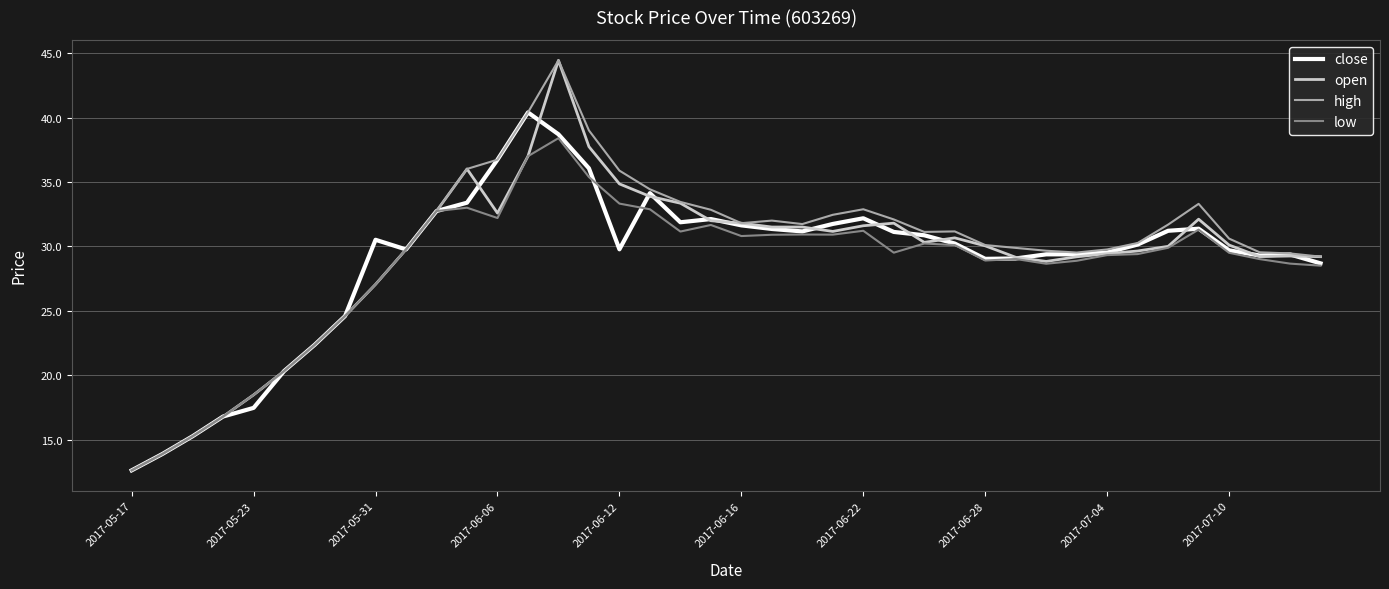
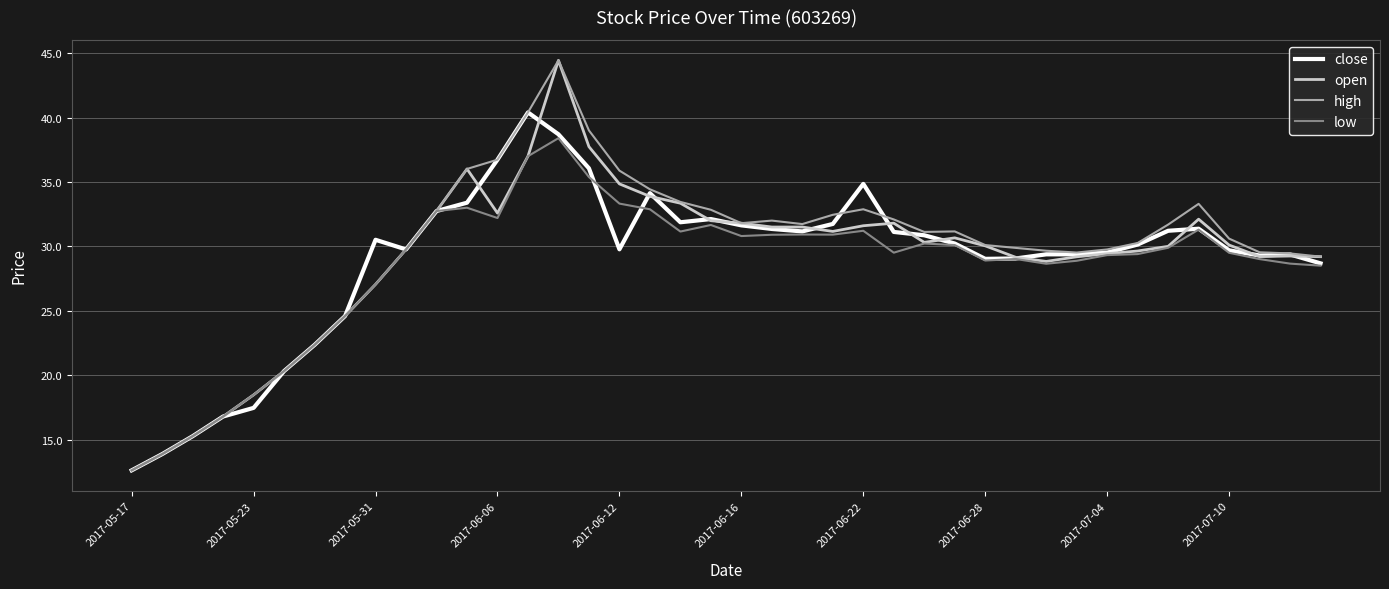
  {
    "close": {
      "2017-05-23": 17.5,
      "2017-05-31": 30.5,
      "2017-06-12": 29.8,
-     "2017-06-22": 32.2
+     "2017-06-22": 34.9
    }
  }
